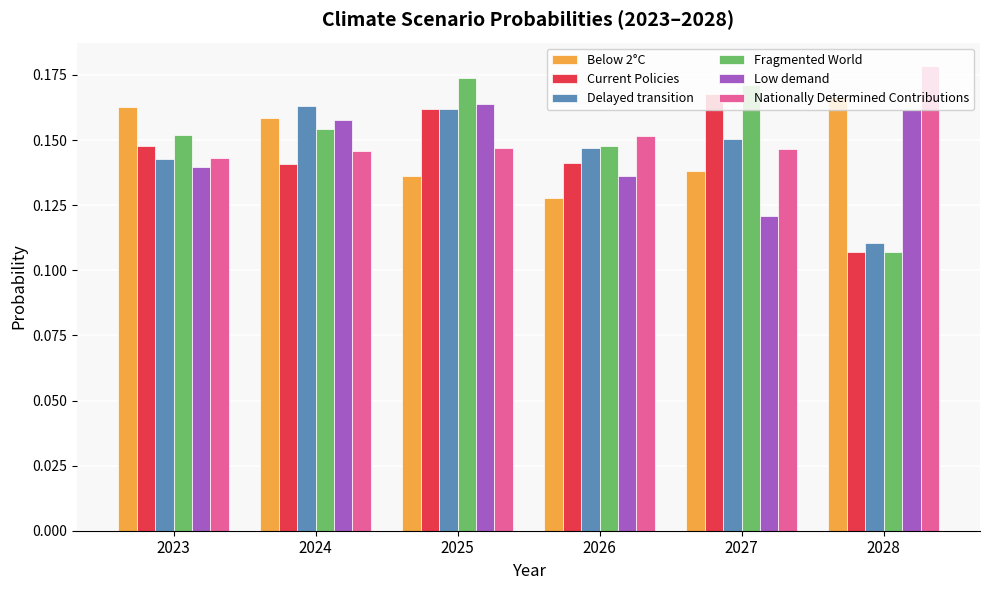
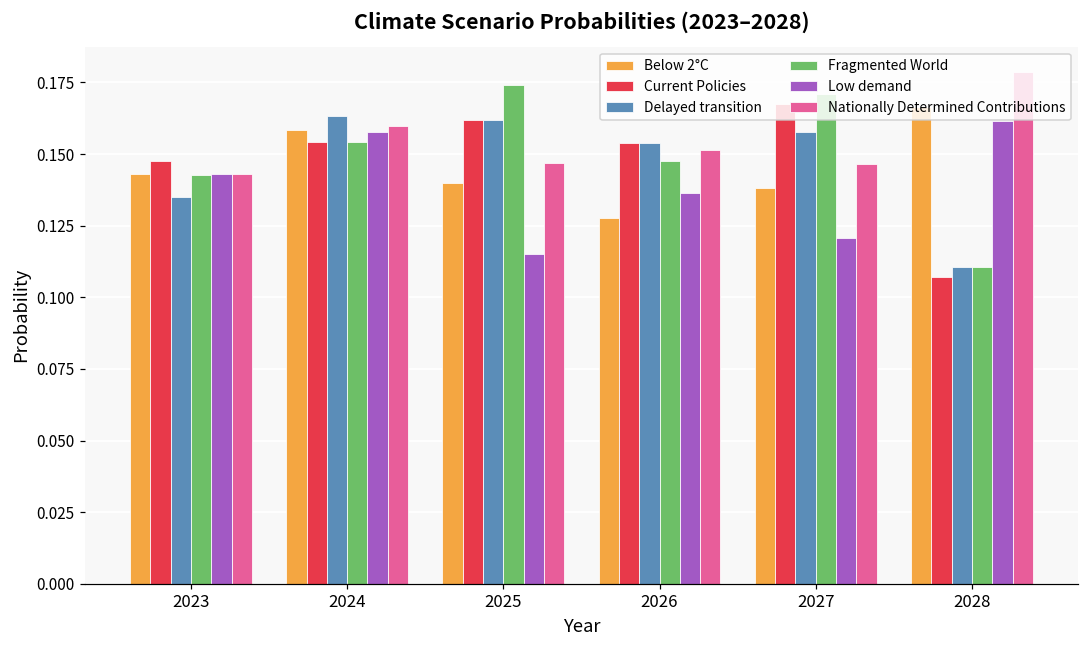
  {
    "Below 2°C": {
-     "2023": 0.163,
+     "2023": 0.143,
      "2024": 0.158,
-     "2025": 0.136,
+     "2025": 0.140,
      "2026": 0.128,
      "2027": 0.138
    },
    "Current Policies": {
      "2023": 0.148,
-     "2024": 0.141,
+     "2024": 0.154,
      "2025": 0.162,
-     "2026": 0.141,
+     "2026": 0.154,
      "2028": 0.107
    },
    "Delayed transition": {
-     "2023": 0.143,
+     "2023": 0.135,
      "2024": 0.163,
      "2025": 0.162,
-     "2026": 0.147,
-     "2027": 0.150,
+     "2026": 0.154,
+     "2027": 0.158,
      "2028": 0.110
    },
    "Fragmented World": {
-     "2023": 0.152,
+     "2023": 0.143,
      "2024": 0.154,
      "2025": 0.174,
      "2026": 0.148,
-     "2028": 0.107
+     "2028": 0.110
    },
    "Low demand": {
-     "2023": 0.140,
+     "2023": 0.143,
      "2024": 0.158,
-     "2025": 0.164,
+     "2025": 0.115,
      "2026": 0.136,
      "2027": 0.121
    },
    "Nationally Determined Contributions": {
      "2023": 0.143,
-     "2024": 0.146,
+     "2024": 0.160,
      "2025": 0.147,
      "2026": 0.152,
      "2027": 0.147
    }
  }
